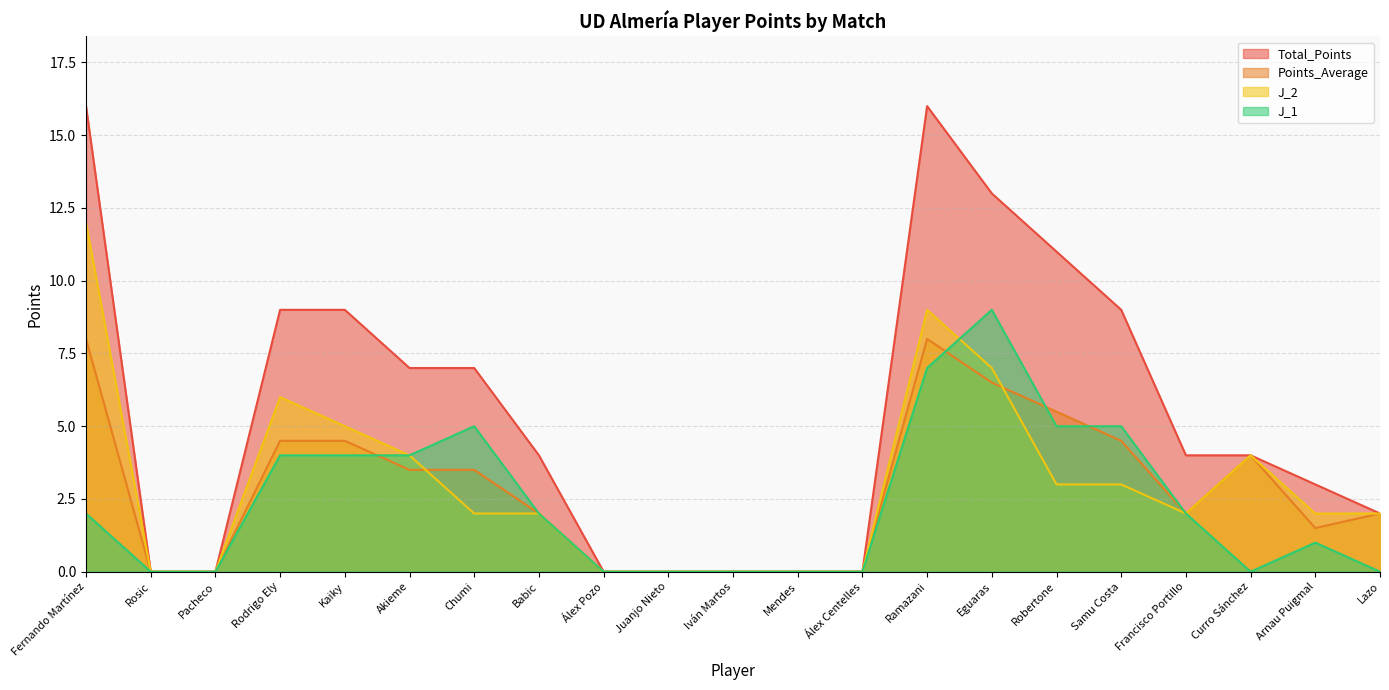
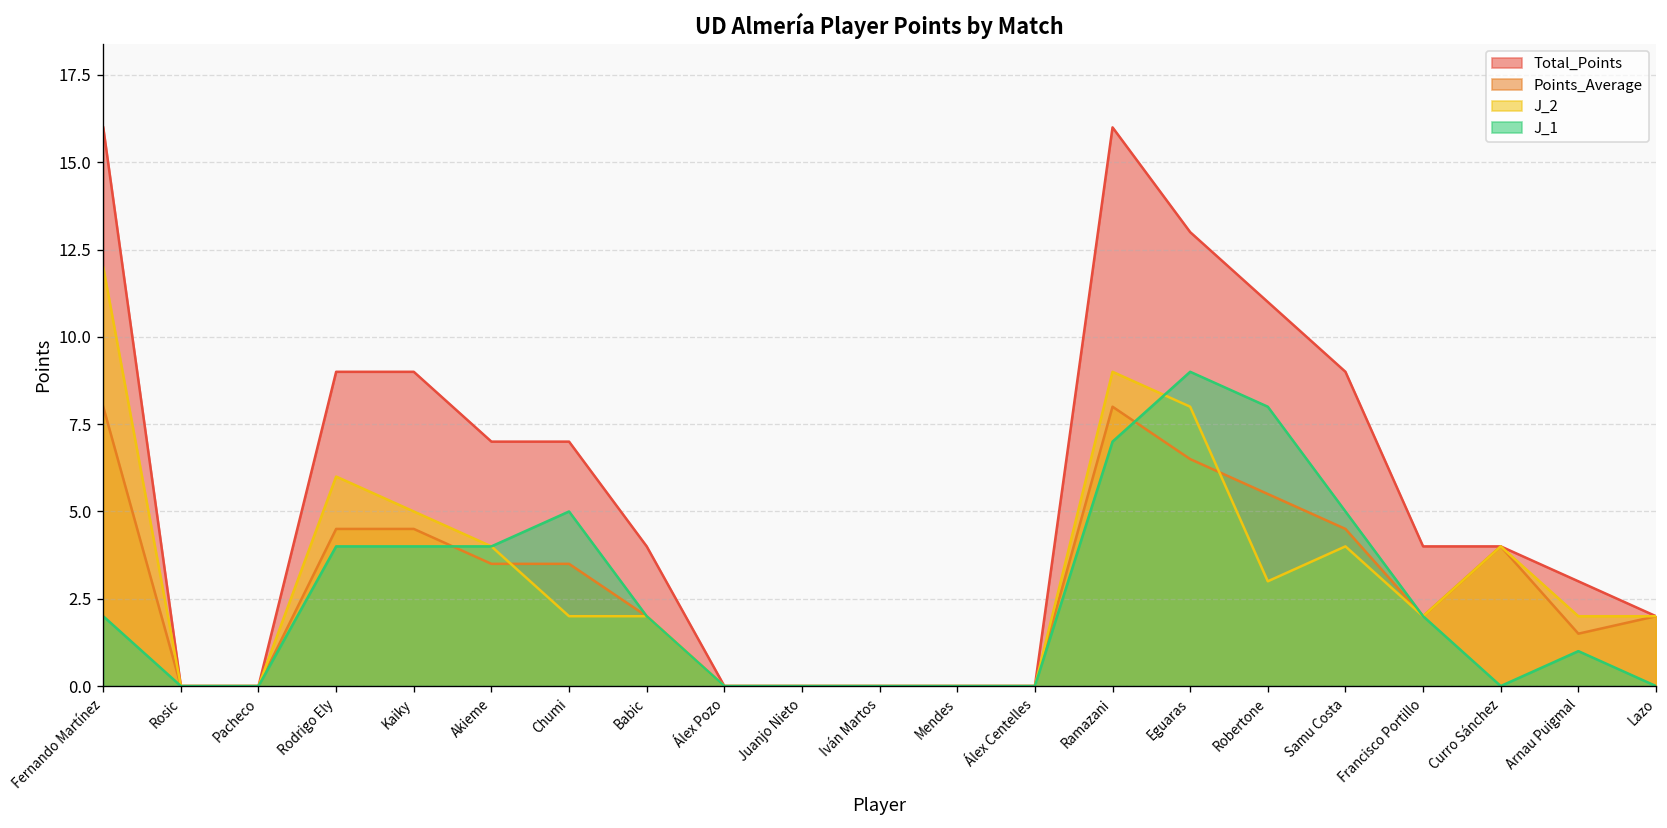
  {
    "J_2": {
      "Fernando Martínez": 12,
      "Rodrigo Ely": 6,
      "Kaiky": 5,
      "Chumi": 2,
      "Ramazani": 9,
-     "Eguaras": 7,
+     "Eguaras": 8,
      "Robertone": 3,
-     "Samu Costa": 3,
+     "Samu Costa": 4,
      "Arnau Puigmal": 2
    },
    "J_1": {
      "Fernando Martínez": 2,
      "Rodrigo Ely": 4,
      "Kaiky": 4,
      "Chumi": 5,
      "Ramazani": 7,
      "Eguaras": 9,
-     "Robertone": 5,
+     "Robertone": 8,
      "Samu Costa": 5,
      "Curro Sánchez": 0,
      "Arnau Puigmal": 1,
      "Lazo": 0
    }
  }
